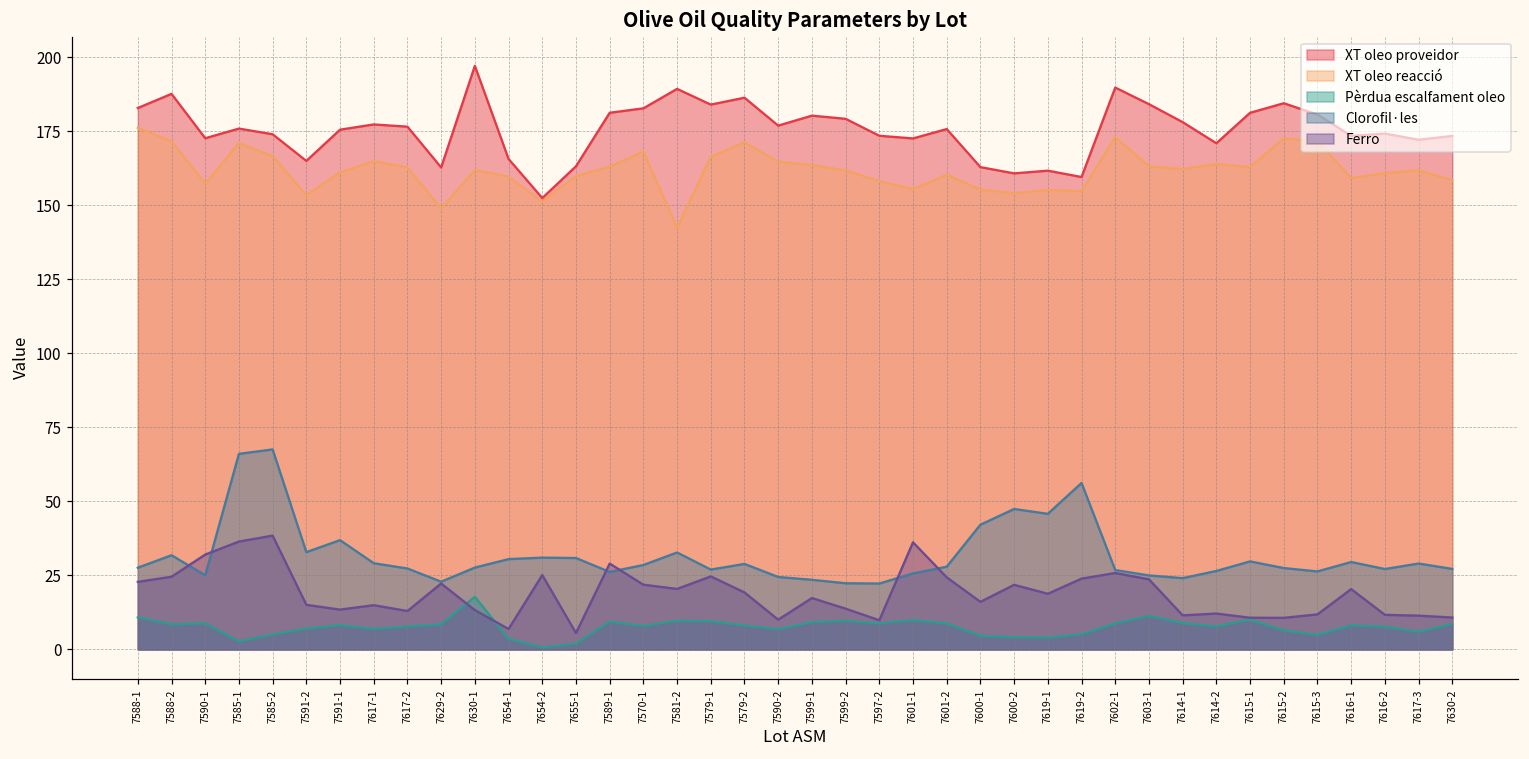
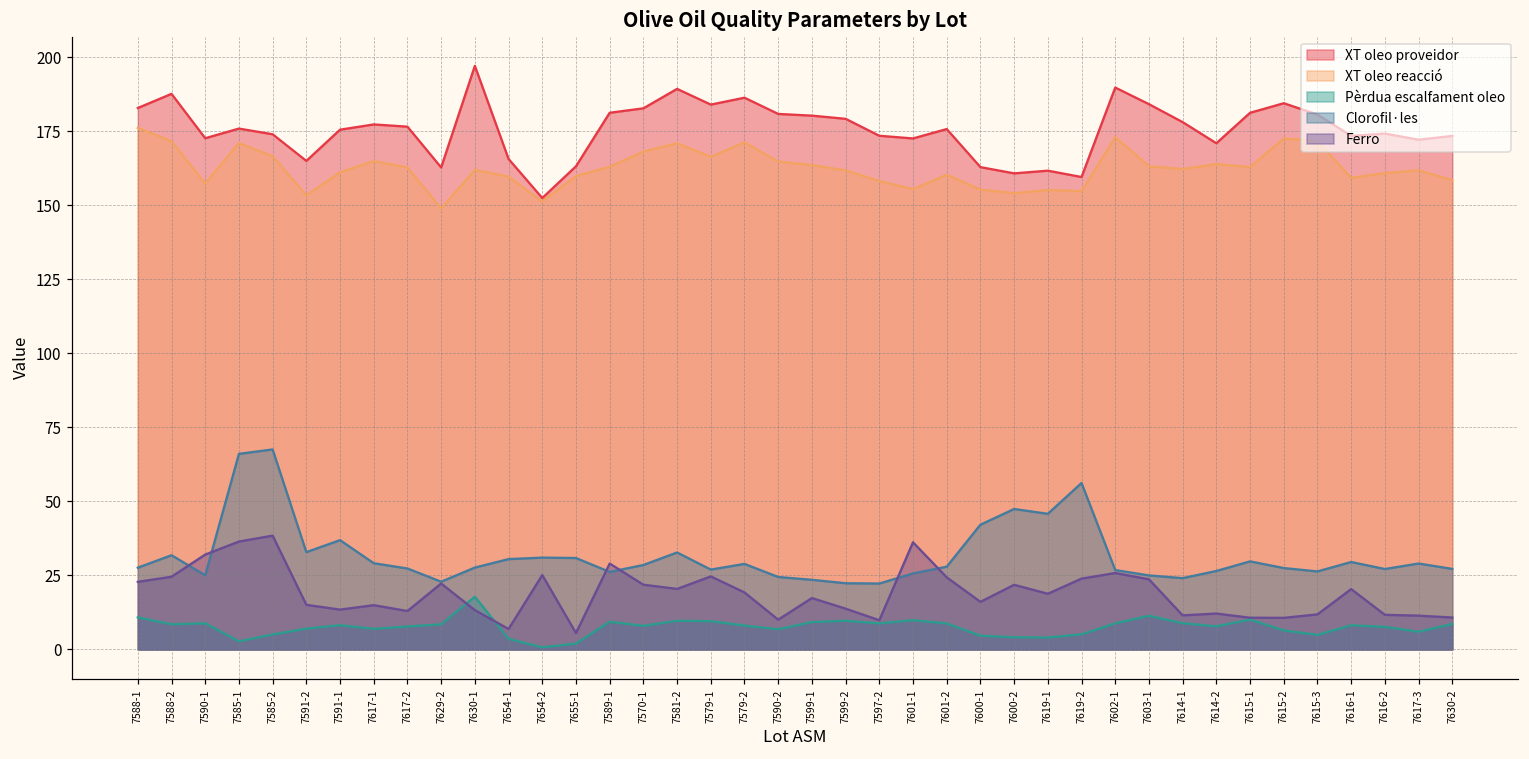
  {
    "XT oleo proveidor": {
      "7588-1": 183,
      "7588-2": 188,
      "7590-1": 173,
      "7585-1": 176,
      "7585-2": 174,
      "7591-2": 165,
      "7591-1": 176,
      "7617-1": 177,
      "7617-2": 177,
      "7629-2": 163,
      "7630-1": 197,
      "7654-1": 166,
      "7654-2": 153,
      "7655-1": 163,
      "7589-1": 181,
      "7570-1": 183,
      "7581-2": 189,
      "7579-1": 184,
      "7579-2": 186,
-     "7590-2": 177,
+     "7590-2": 181,
      "7599-1": 180,
      "7599-2": 179,
      "7597-2": 174,
      "7601-1": 173,
      "7601-2": 176,
      "7600-1": 163,
      "7600-2": 161,
      "7619-1": 162,
      "7619-2": 160,
      "7602-1": 190,
      "7603-1": 184,
      "7614-1": 178,
      "7614-2": 171,
      "7615-1": 181,
      "7615-2": 185
    },
    "XT oleo reacció": {
      "7588-1": 176,
      "7588-2": 172,
      "7590-1": 157,
      "7585-1": 171,
      "7585-2": 167,
      "7591-2": 153,
      "7591-1": 161,
      "7617-1": 165,
      "7617-2": 163,
      "7629-2": 149,
      "7630-1": 162,
      "7654-1": 160,
      "7654-2": 151,
      "7655-1": 160,
      "7589-1": 163,
      "7570-1": 168,
-     "7581-2": 143,
+     "7581-2": 171,
      "7579-1": 166,
      "7579-2": 171,
      "7590-2": 165,
      "7599-1": 164,
      "7599-2": 162,
      "7597-2": 158,
      "7601-1": 156,
      "7601-2": 160,
      "7600-1": 155,
      "7600-2": 154,
      "7619-1": 155,
      "7619-2": 155,
      "7602-1": 173,
      "7603-1": 163,
      "7614-1": 162,
      "7614-2": 164,
      "7615-1": 163,
      "7615-2": 173,
      "7616-1": 159,
      "7616-2": 161,
      "7617-3": 162,
      "7630-2": 159
    }
  }
